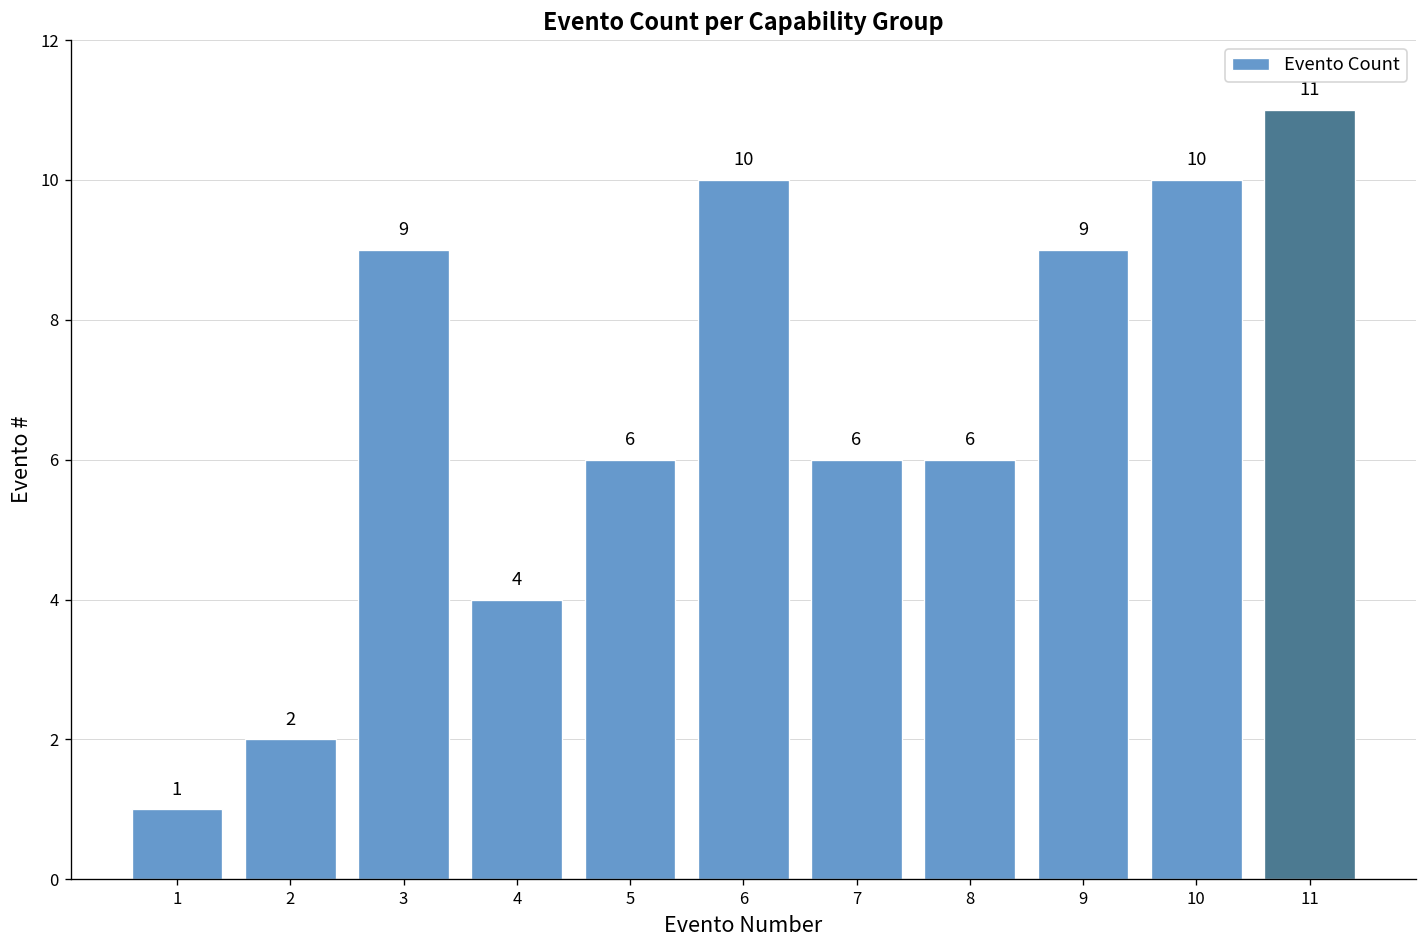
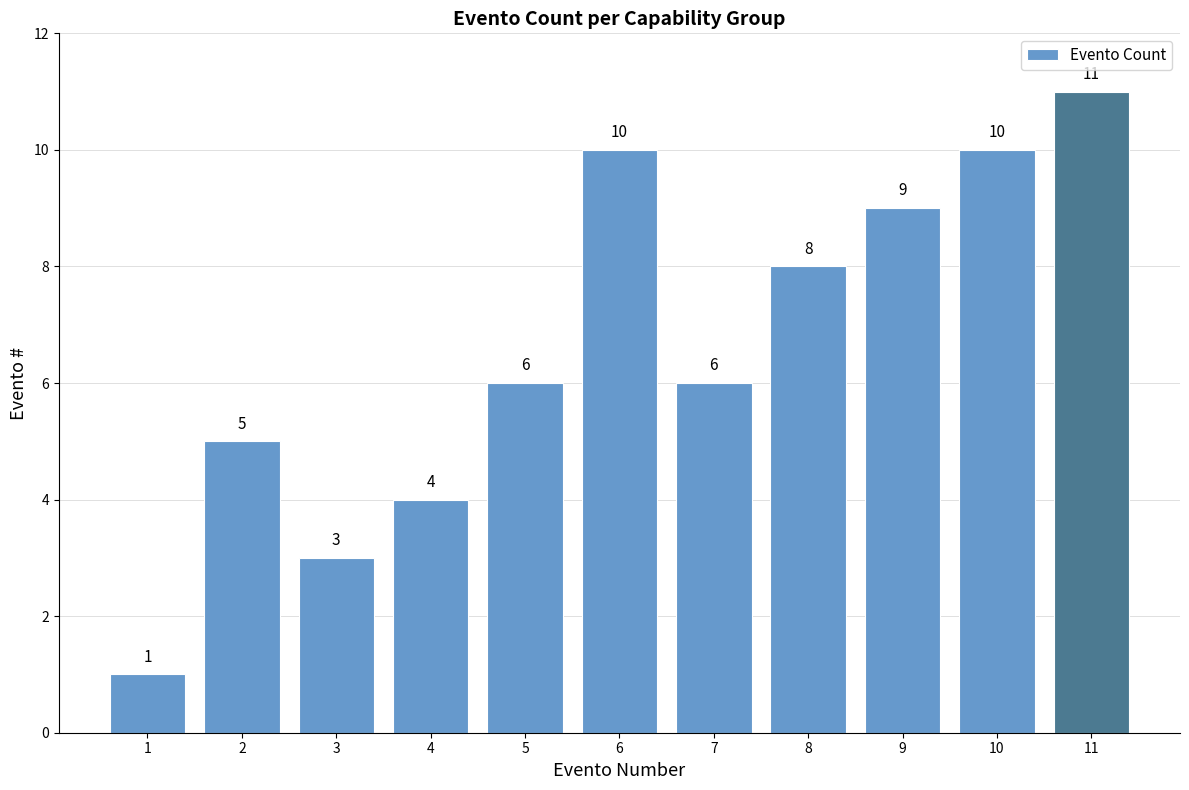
  {
    "1": 1,
-   "2": 2,
-   "3": 9,
+   "2": 5,
+   "3": 3,
    "4": 4,
    "5": 6,
    "6": 10,
    "7": 6,
-   "8": 6,
+   "8": 8,
    "9": 9,
    "10": 10
  }
